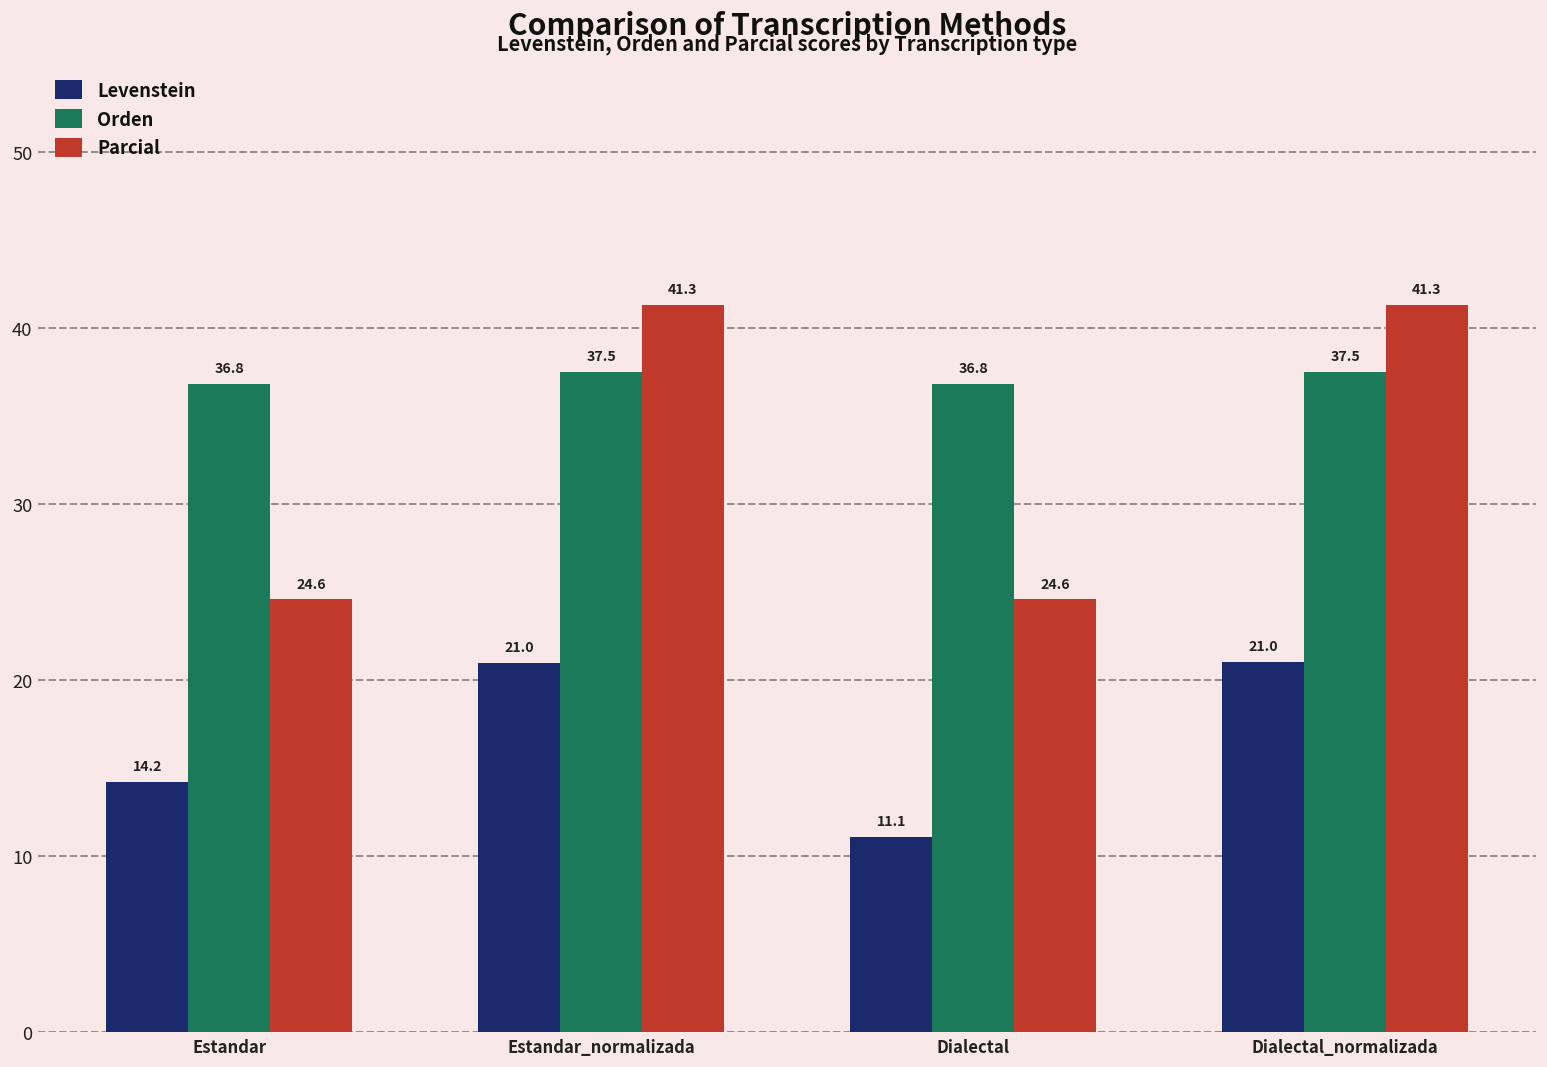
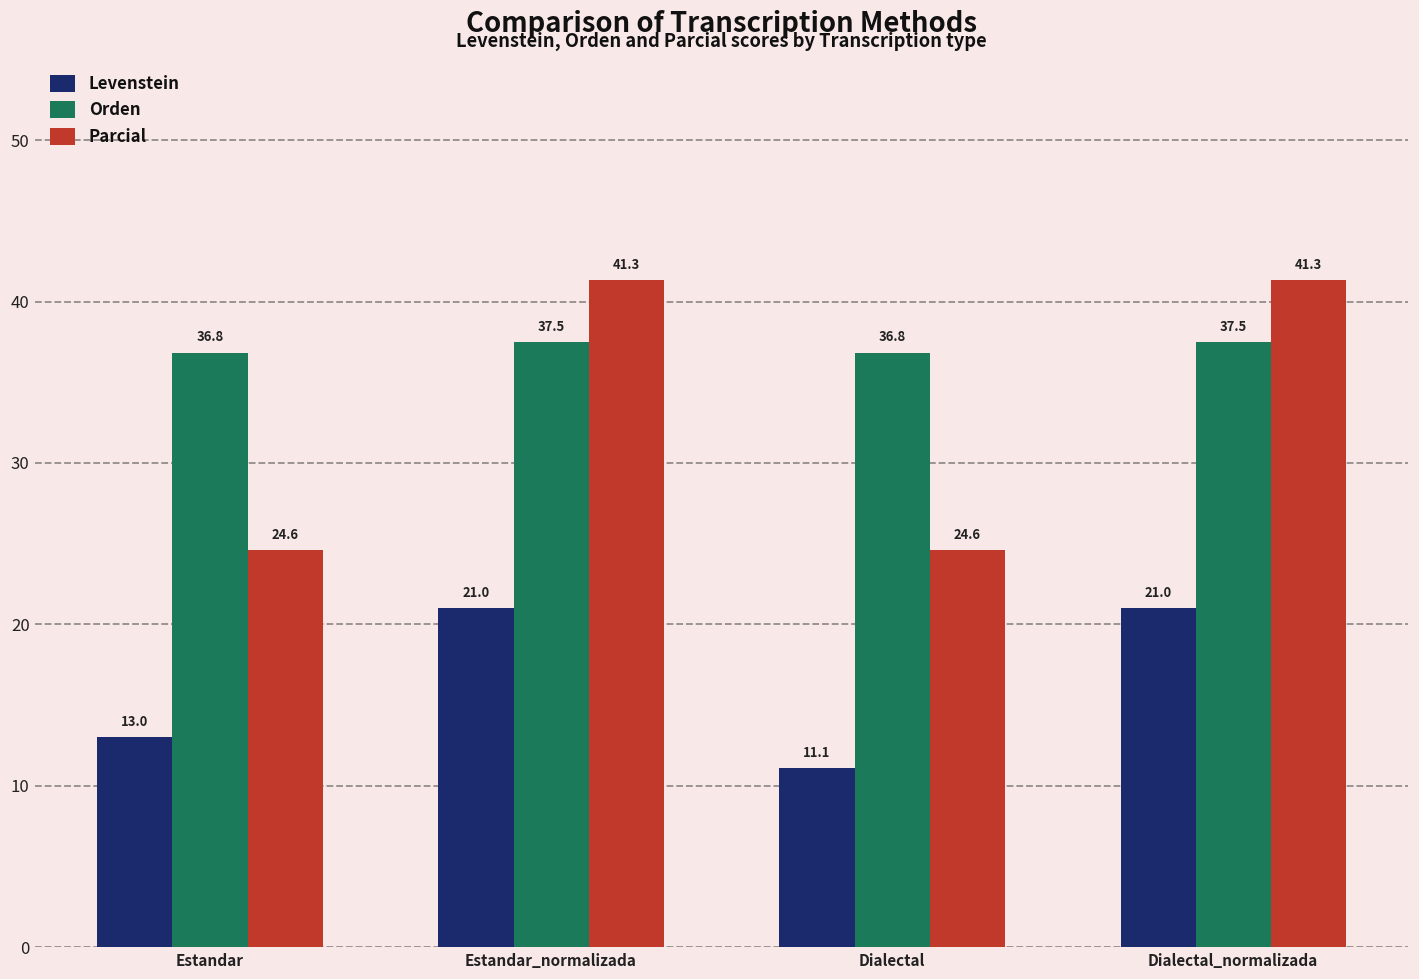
  {
    "Levenstein": {
-     "Estandar": 14.2,
+     "Estandar": 13.0,
      "Estandar_normalizada": 21.0,
      "Dialectal": 11.1,
      "Dialectal_normalizada": 21.0
    },
    "Orden": {
      "Estandar": 36.8,
      "Estandar_normalizada": 37.5,
      "Dialectal": 36.8,
      "Dialectal_normalizada": 37.5
    },
    "Parcial": {
      "Estandar": 24.6,
      "Estandar_normalizada": 41.3,
      "Dialectal": 24.6,
      "Dialectal_normalizada": 41.3
    }
  }
